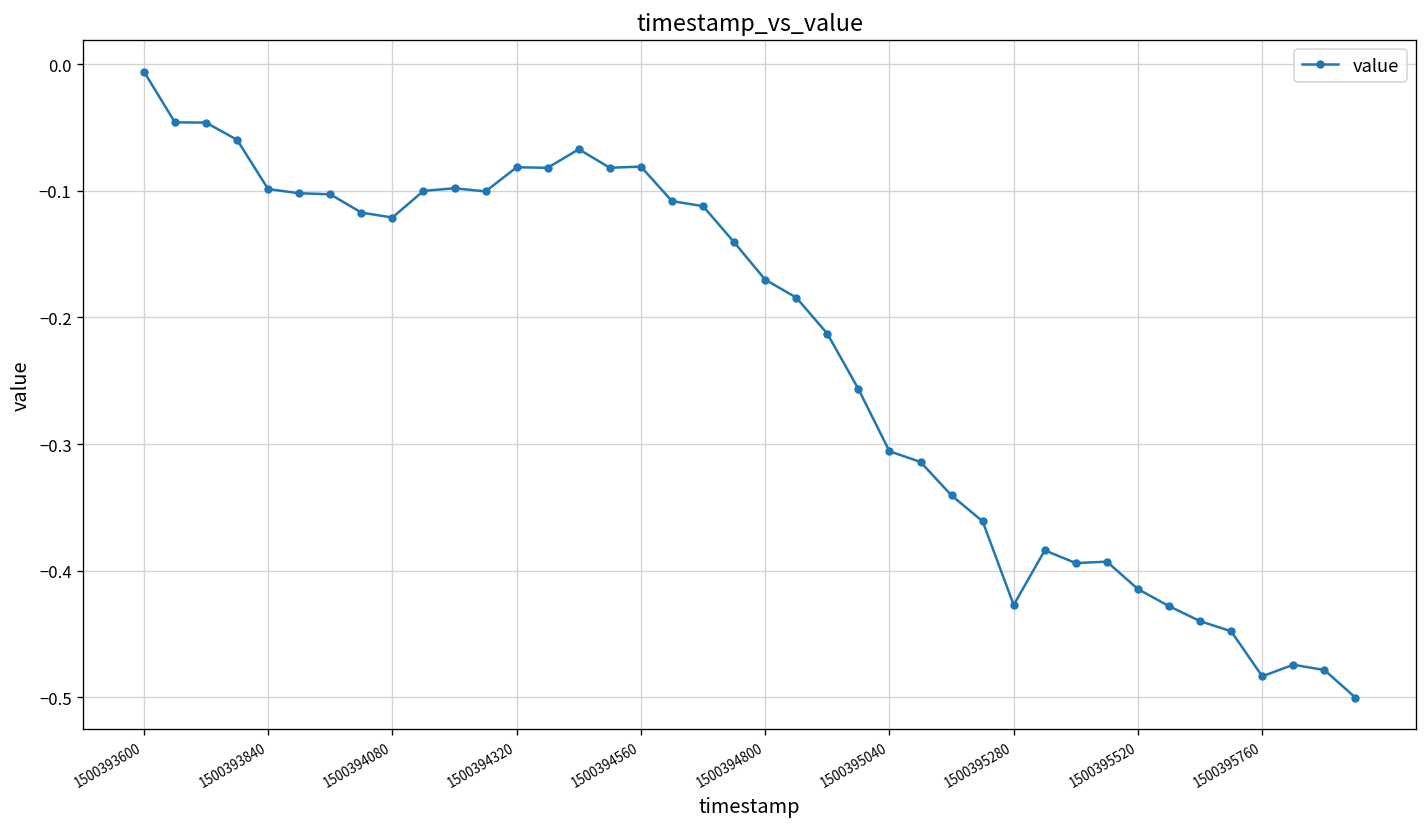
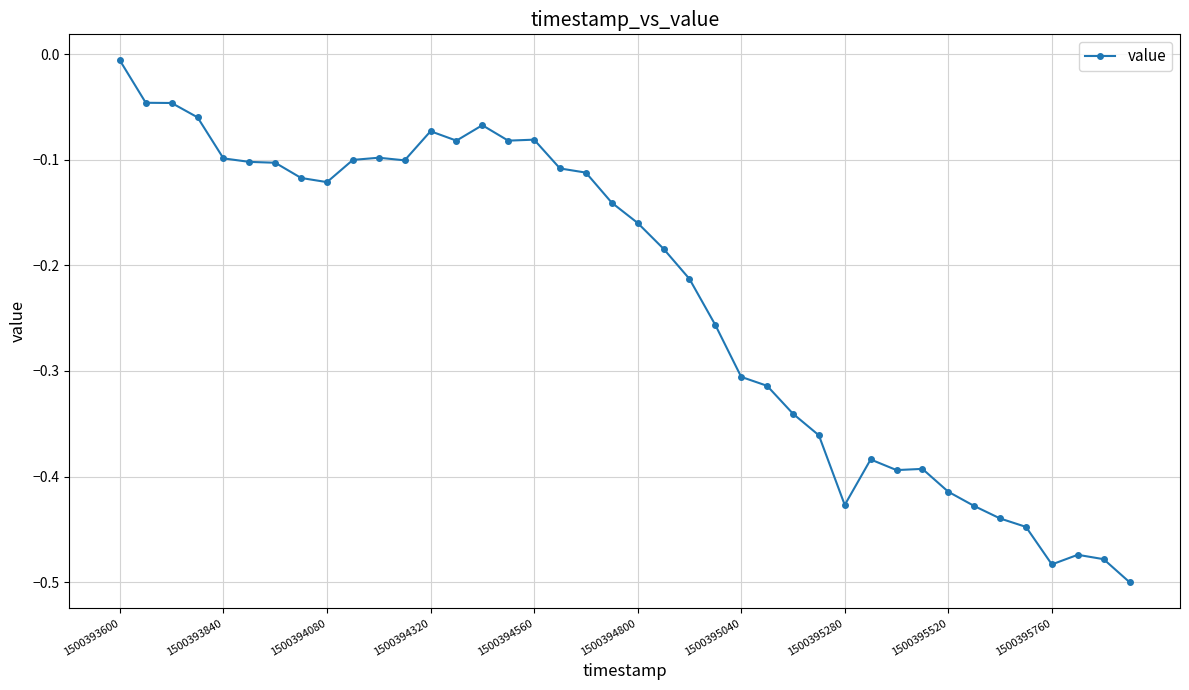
  {
    "1500393600": -0.006,
    "1500393840": -0.099,
    "1500394080": -0.121,
-   "1500394320": -0.081,
+   "1500394320": -0.073,
    "1500394560": -0.081,
-   "1500394800": -0.170,
+   "1500394800": -0.160,
    "1500395040": -0.306,
    "1500395280": -0.427,
    "1500395520": -0.414,
    "1500395760": -0.483
  }
